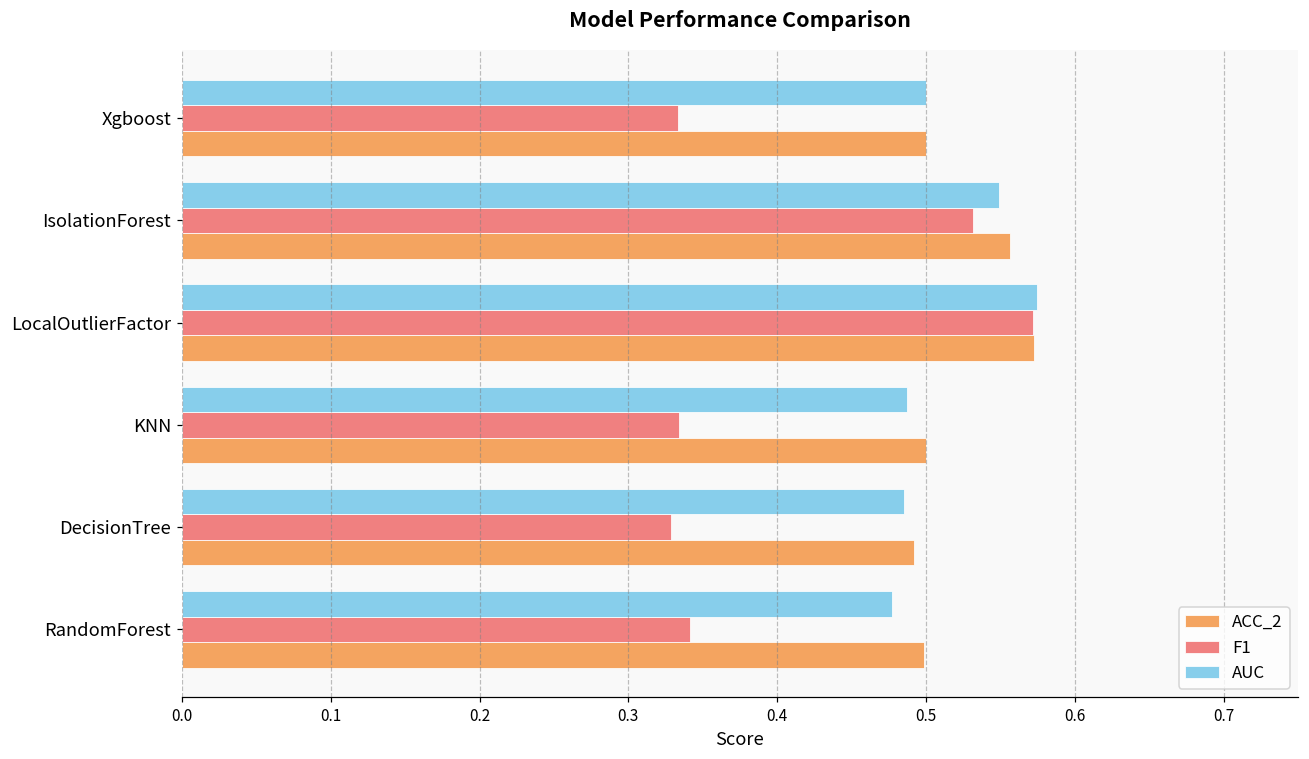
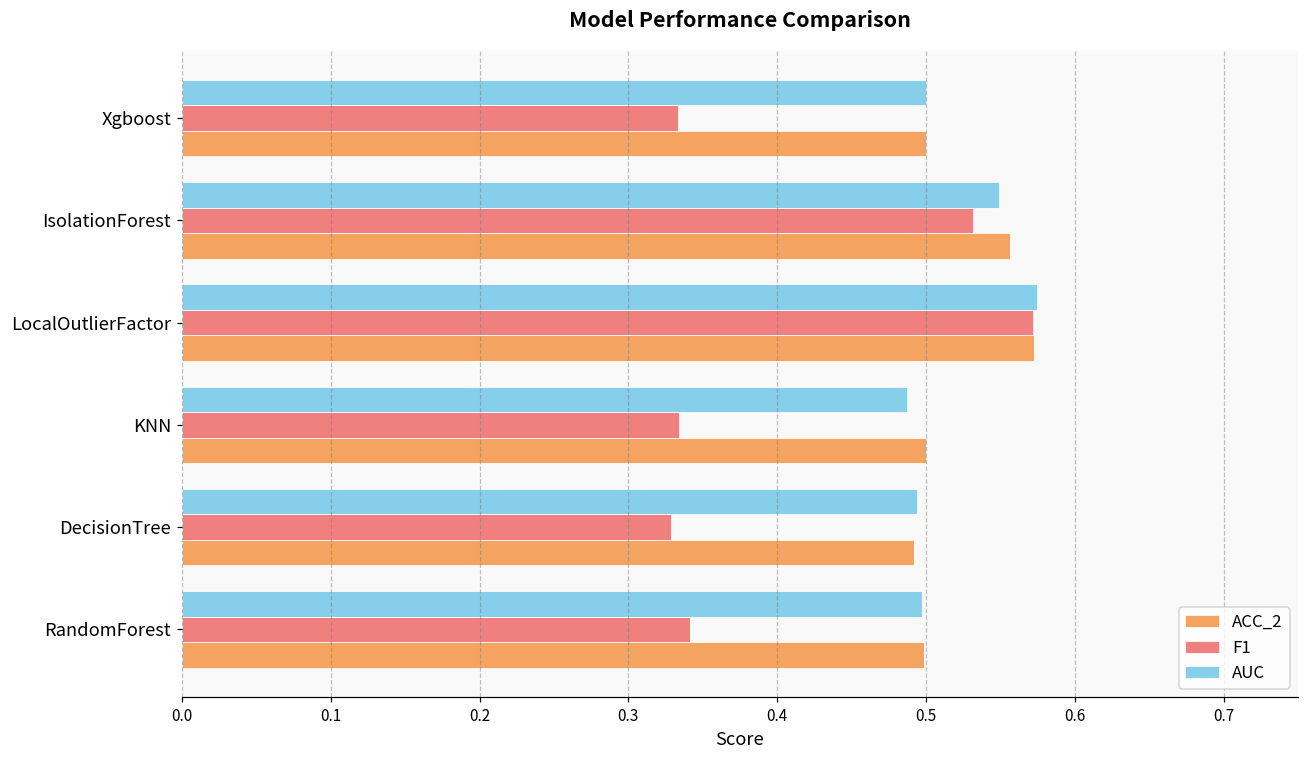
  {
    "AUC": {
      "Xgboost": 0.500,
      "IsolationForest": 0.549,
      "LocalOutlierFactor": 0.575,
      "KNN": 0.487,
-     "DecisionTree": 0.485,
-     "RandomForest": 0.477
+     "DecisionTree": 0.494,
+     "RandomForest": 0.498
    }
  }
